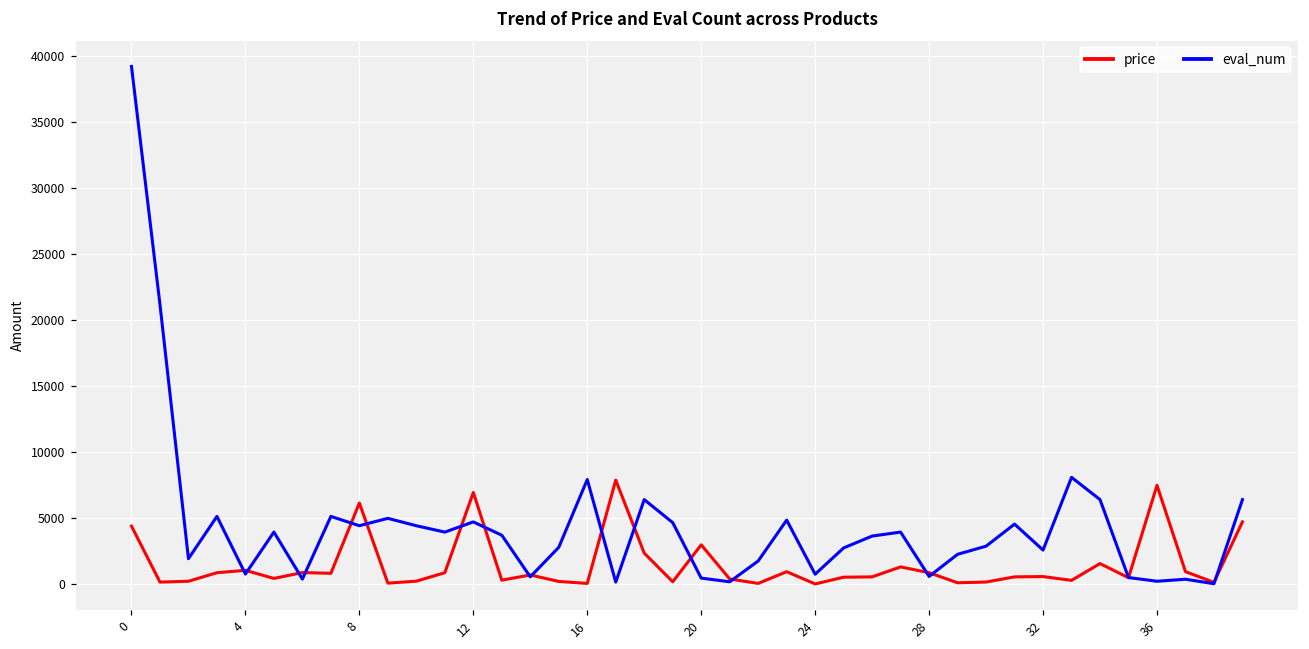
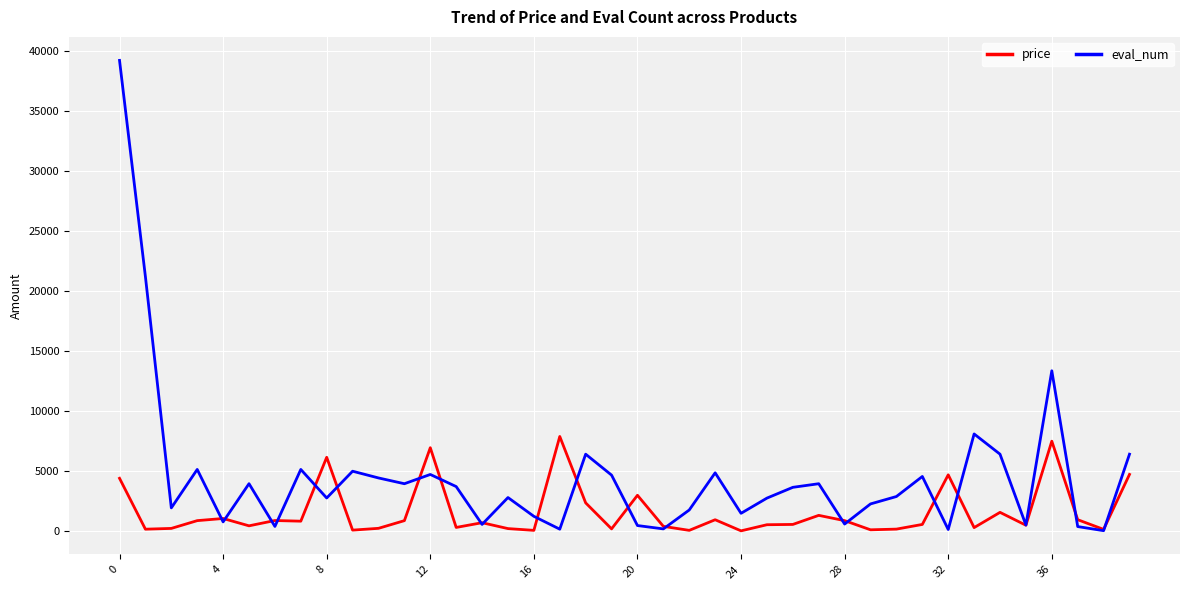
  {
    "price": {
      "0": 4400,
      "4": 1100,
      "8": 6200,
      "12": 7000,
      "16": 100,
      "20": 3000,
      "24": 0,
      "28": 900,
-     "32": 600,
+     "32": 4700,
      "36": 7500
    },
    "eval_num": {
      "0": 39200,
      "4": 800,
-     "8": 4400,
+     "8": 2800,
      "12": 4700,
-     "16": 7900,
+     "16": 1200,
      "20": 500,
-     "24": 800,
+     "24": 1500,
      "28": 600,
-     "32": 2600,
-     "36": 200
+     "32": 200,
+     "36": 13400
    }
  }
